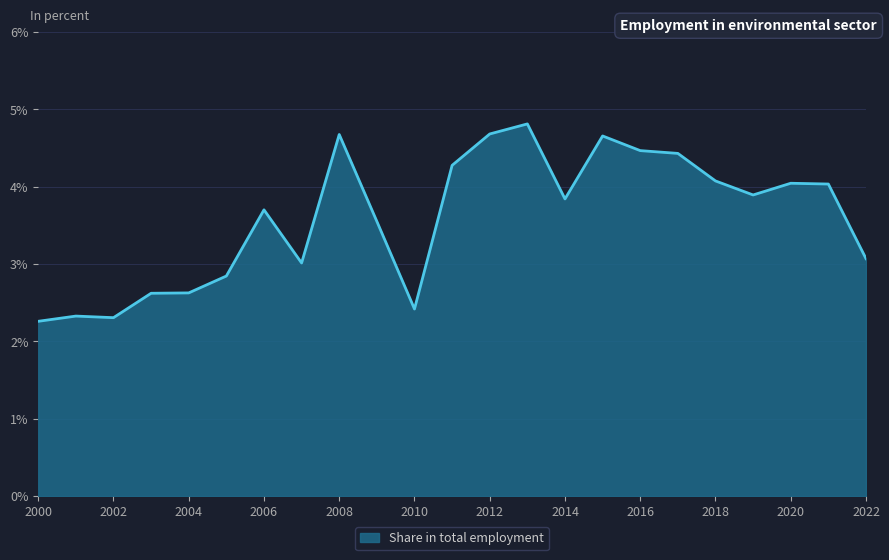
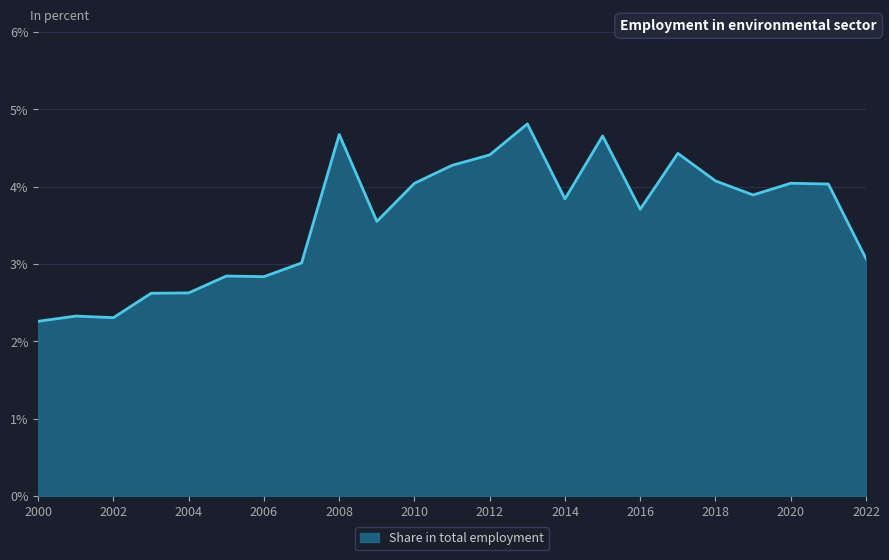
  {
    "2000": "2.3%",
    "2002": "2.3%",
    "2004": "2.6%",
-   "2006": "3.7%",
+   "2006": "2.8%",
    "2008": "4.7%",
-   "2010": "2.4%",
-   "2012": "4.7%",
+   "2010": "4.0%",
+   "2012": "4.4%",
    "2014": "3.8%",
-   "2016": "4.5%",
+   "2016": "3.7%",
    "2018": "4.1%",
    "2020": "4.0%",
    "2022": "3.1%"
  }
